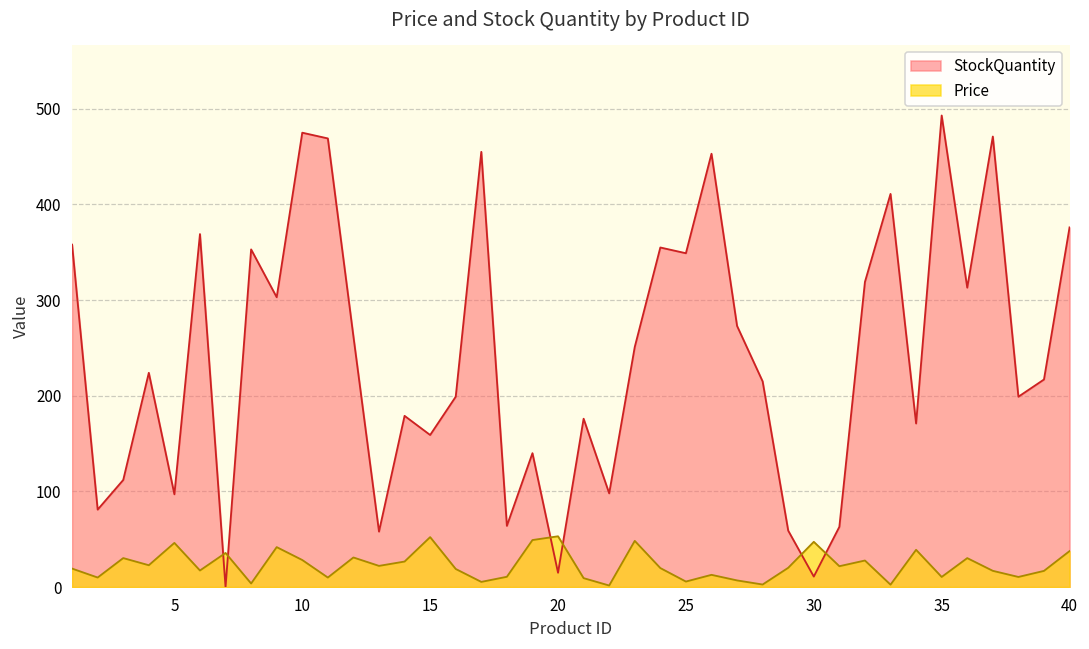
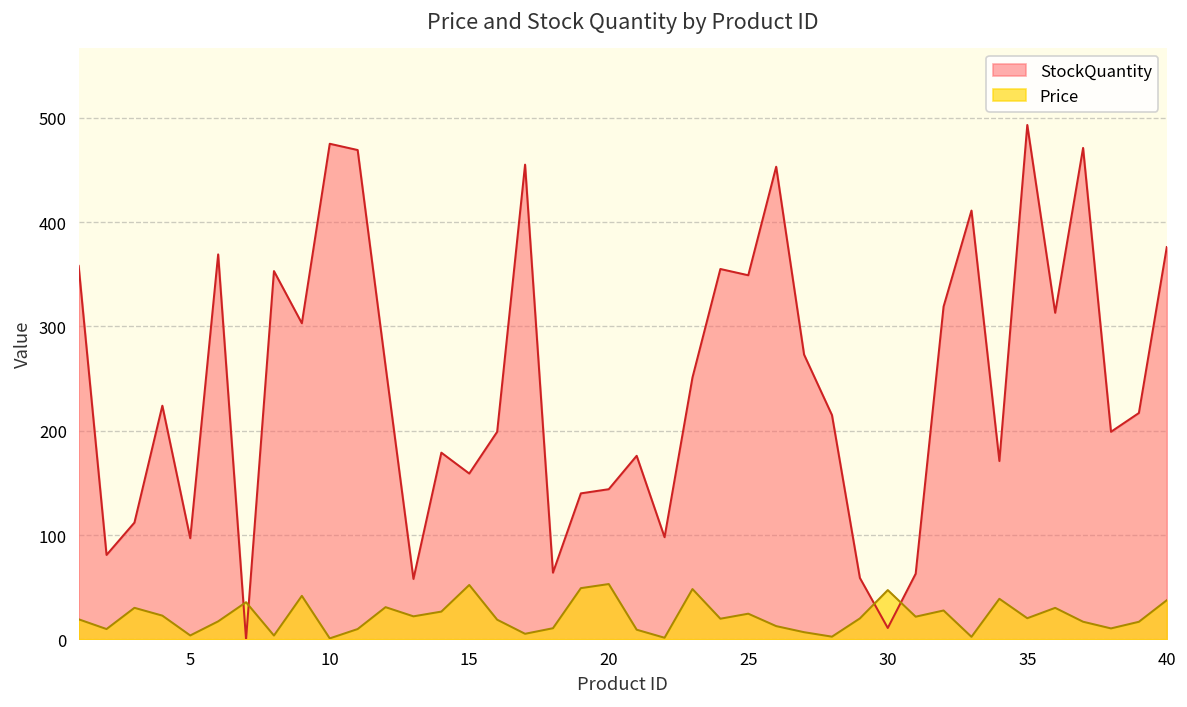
  {
    "StockQuantity": {
      "5": 100,
      "10": 480,
      "15": 160,
-     "20": 20,
+     "20": 140,
      "25": 350,
      "30": 10,
      "35": 490,
      "40": 380
    },
    "Price": {
-     "5": 50,
-     "10": 30,
+     "5": 0,
+     "10": 0,
      "15": 50,
      "20": 50,
-     "25": 10,
+     "25": 20,
      "30": 50,
-     "35": 10,
+     "35": 20,
      "40": 40
    }
  }
